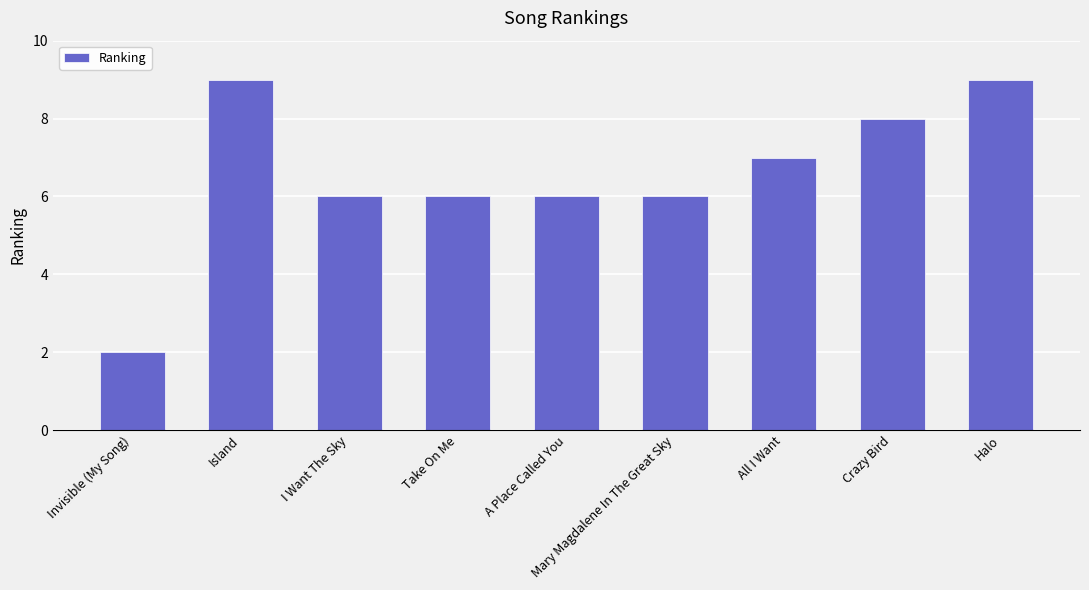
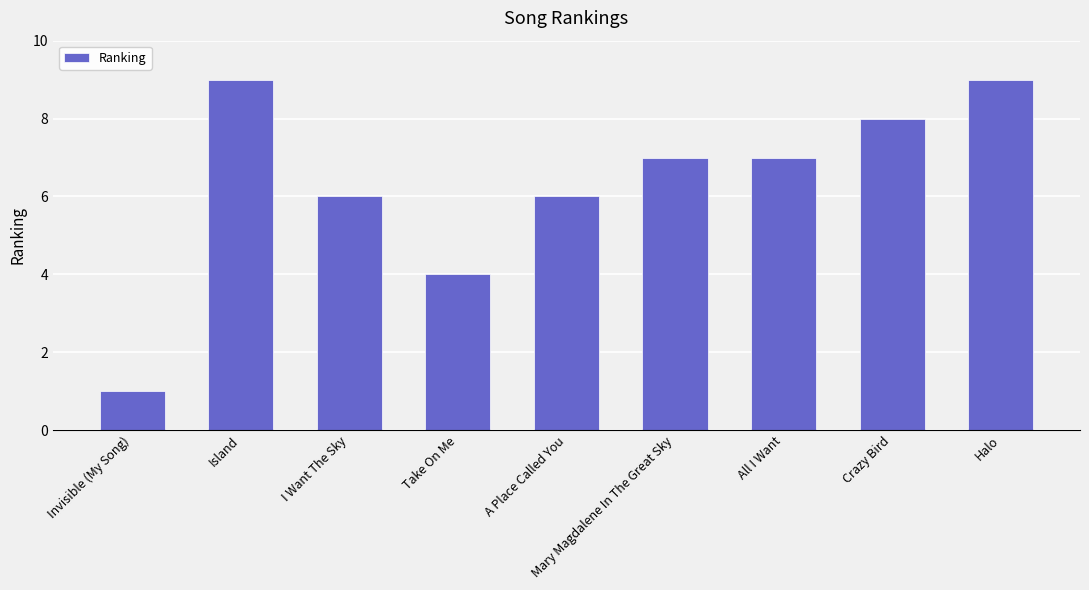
  {
-   "Invisible (My Song)": 2,
+   "Invisible (My Song)": 1,
    "Island": 9,
    "I Want The Sky": 6,
-   "Take On Me": 6,
+   "Take On Me": 4,
    "A Place Called You": 6,
-   "Mary Magdalene In The Great Sky": 6,
+   "Mary Magdalene In The Great Sky": 7,
    "All I Want": 7,
    "Crazy Bird": 8,
    "Halo": 9
  }
